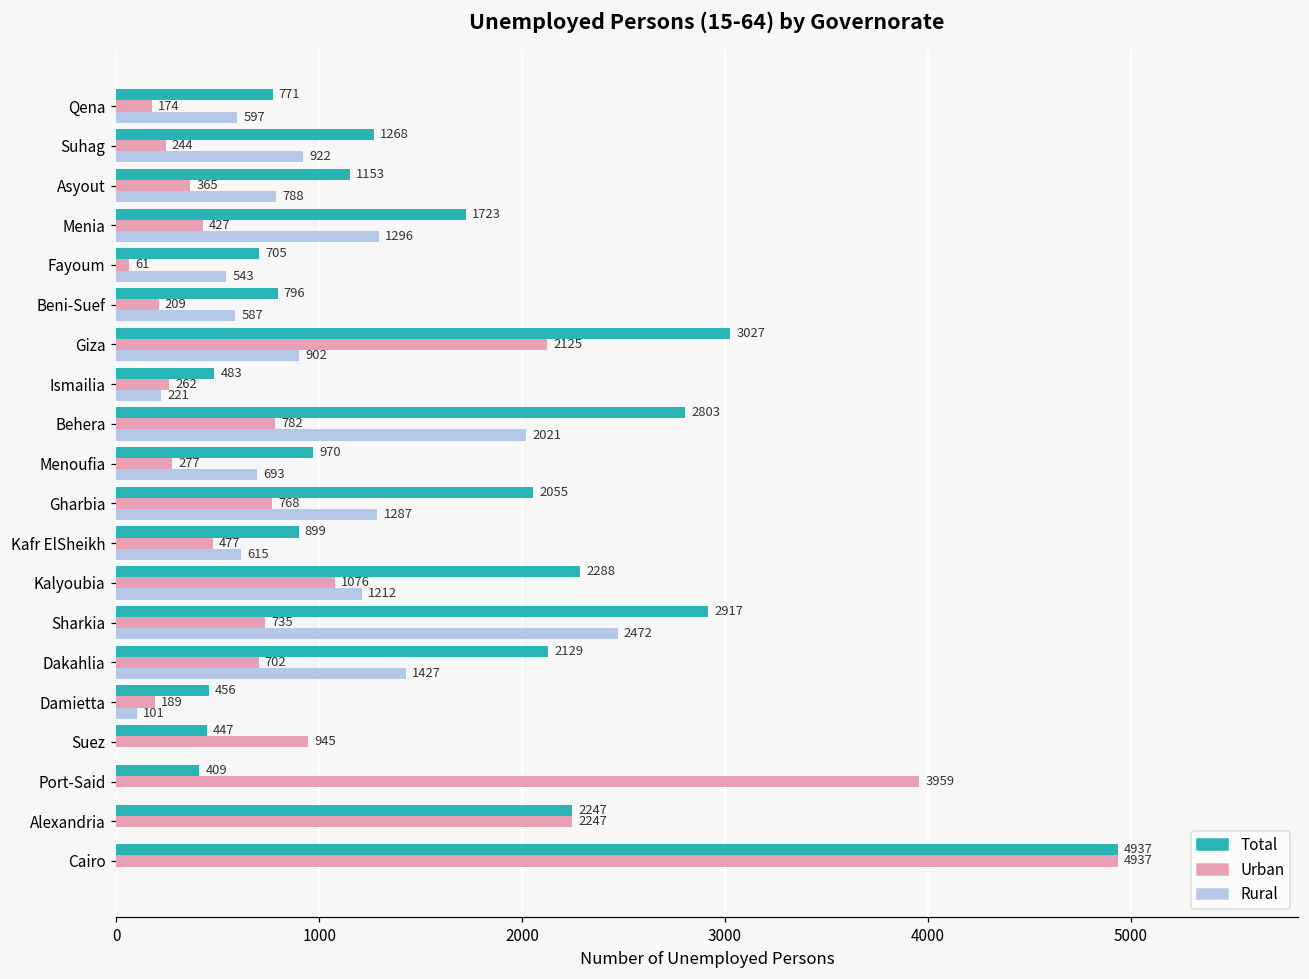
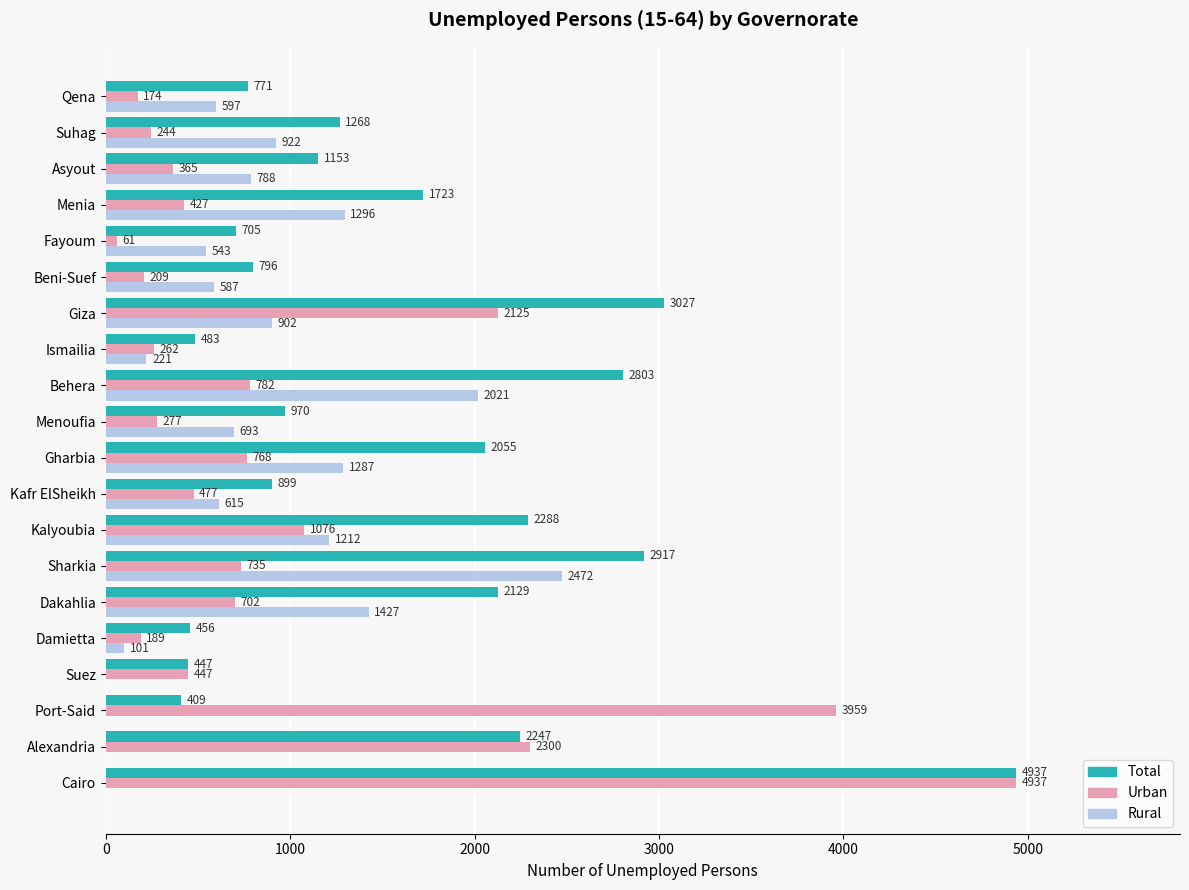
  {
    "Total": {
      "Qena": 771,
      "Suhag": 1268,
      "Asyout": 1153,
      "Menia": 1723,
      "Fayoum": 705,
      "Beni-Suef": 796,
      "Giza": 3027,
      "Ismailia": 483,
      "Behera": 2803,
      "Menoufia": 970,
      "Gharbia": 2055,
      "Kafr ElSheikh": 899,
      "Kalyoubia": 2288,
      "Sharkia": 2917,
      "Dakahlia": 2129,
      "Damietta": 456,
      "Suez": 447,
      "Port-Said": 409
    },
    "Urban": {
      "Qena": 174,
      "Suhag": 244,
      "Asyout": 365,
      "Menia": 427,
      "Fayoum": 61,
      "Beni-Suef": 209,
      "Giza": 2125,
      "Ismailia": 262,
      "Behera": 782,
      "Menoufia": 277,
      "Gharbia": 768,
      "Kafr ElSheikh": 477,
      "Kalyoubia": 1076,
      "Sharkia": 735,
      "Dakahlia": 702,
      "Damietta": 189,
-     "Suez": 945,
+     "Suez": 447,
      "Port-Said": 3959,
-     "Alexandria": 2247
+     "Alexandria": 2300
    },
    "Rural": {
      "Qena": 597,
      "Suhag": 922,
      "Asyout": 788,
      "Menia": 1296,
      "Fayoum": 543,
      "Beni-Suef": 587,
      "Giza": 902,
      "Ismailia": 221,
      "Behera": 2021,
      "Menoufia": 693,
      "Gharbia": 1287,
      "Kafr ElSheikh": 615,
      "Kalyoubia": 1212,
      "Sharkia": 2472,
      "Dakahlia": 1427,
      "Damietta": 101
    }
  }
